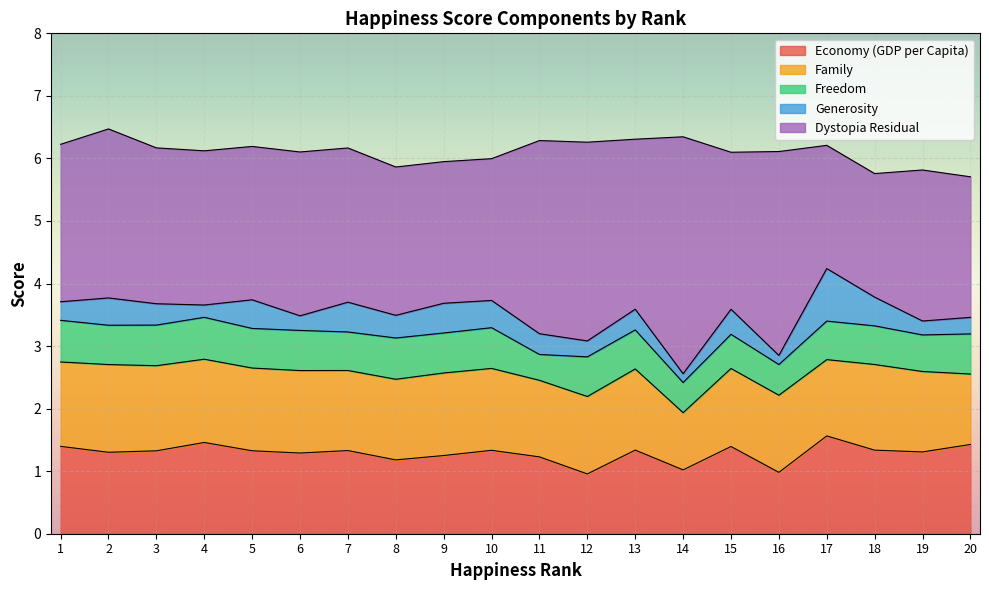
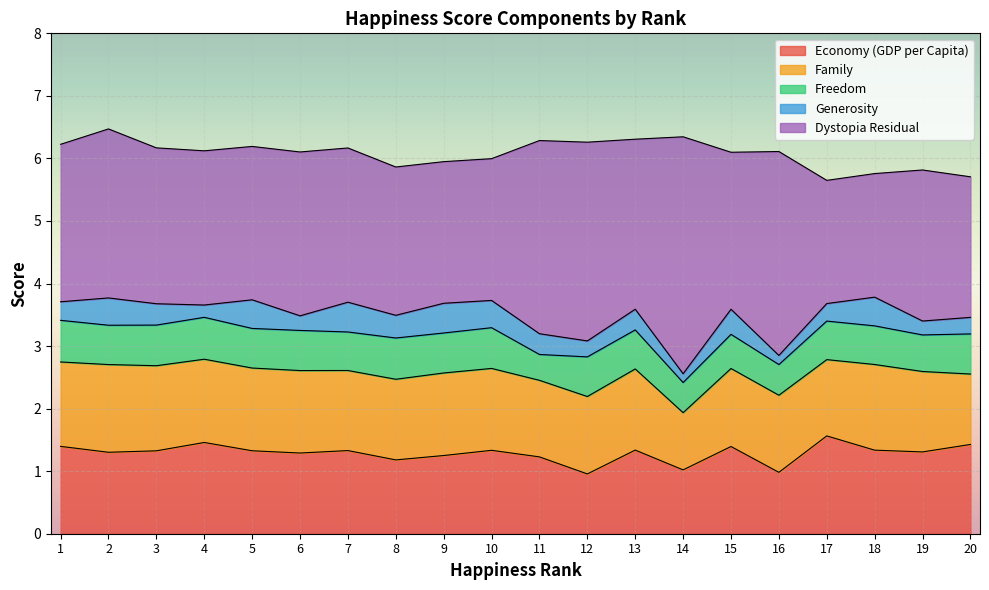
  {
    "Economy (GDP per Capita)": {
      "1": 1.4,
      "2": 1.3,
      "3": 1.3,
      "4": 1.5,
      "5": 1.3,
      "6": 1.3,
      "7": 1.3,
      "8": 1.2,
      "9": 1.3,
      "10": 1.3,
      "11": 1.2,
      "12": 1.0,
      "13": 1.3,
      "14": 1.0,
      "15": 1.4,
      "16": 1.0,
      "17": 1.6,
      "18": 1.3,
      "19": 1.3,
      "20": 1.4
    },
    "Family": {
      "1": 1.3,
      "2": 1.4,
      "3": 1.4,
      "4": 1.3,
      "5": 1.3,
      "6": 1.3,
      "7": 1.3,
      "8": 1.3,
      "9": 1.3,
      "10": 1.3,
      "11": 1.2,
      "12": 1.2,
      "13": 1.3,
      "14": 0.9,
      "15": 1.2,
      "16": 1.2,
      "17": 1.2,
      "18": 1.4,
      "19": 1.3,
      "20": 1.1
    },
    "Freedom": {
      "1": 0.7,
      "2": 0.6,
      "3": 0.6,
      "4": 0.7,
      "5": 0.6,
      "6": 0.6,
      "7": 0.6,
      "8": 0.7,
      "9": 0.6,
      "10": 0.7,
      "11": 0.4,
      "12": 0.6,
      "13": 0.6,
      "14": 0.5,
      "15": 0.5,
      "16": 0.5,
      "17": 0.6,
      "18": 0.6,
      "19": 0.6,
      "20": 0.6
    },
    "Generosity": {
      "1": 0.3,
      "2": 0.4,
      "3": 0.3,
      "4": 0.2,
      "5": 0.5,
      "6": 0.2,
      "7": 0.5,
      "8": 0.4,
      "9": 0.5,
      "10": 0.4,
      "11": 0.3,
      "12": 0.3,
      "13": 0.3,
      "14": 0.1,
      "15": 0.4,
      "16": 0.1,
-     "17": 0.8,
+     "17": 0.3,
      "18": 0.5,
      "19": 0.2,
      "20": 0.3
    },
    "Dystopia Residual": {
      "1": 2.5,
      "2": 2.7,
      "3": 2.5,
      "4": 2.5,
      "5": 2.5,
      "6": 2.6,
      "7": 2.5,
      "8": 2.4,
      "9": 2.3,
      "10": 2.3,
      "11": 3.1,
      "12": 3.2,
      "13": 2.7,
      "14": 3.8,
      "15": 2.5,
      "16": 3.3,
      "17": 2.0,
      "18": 2.0,
      "19": 2.4,
      "20": 2.2
    }
  }
